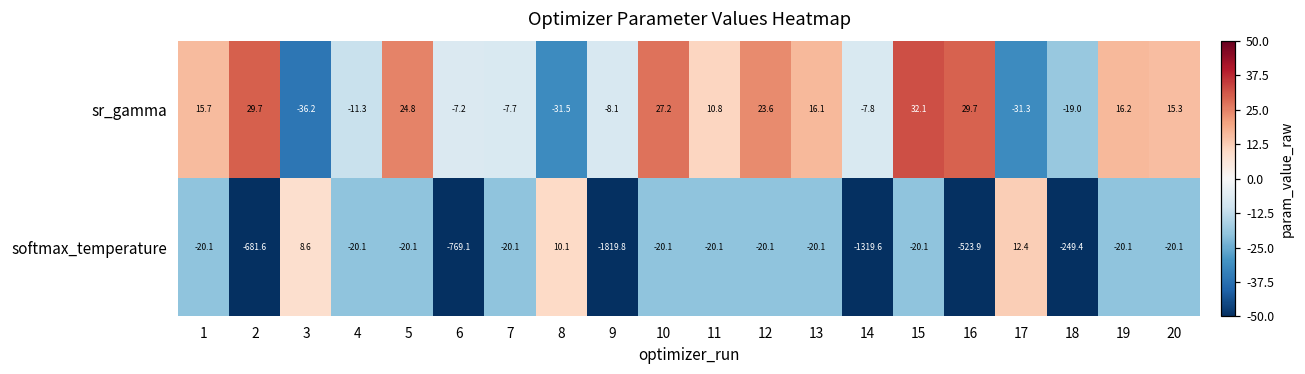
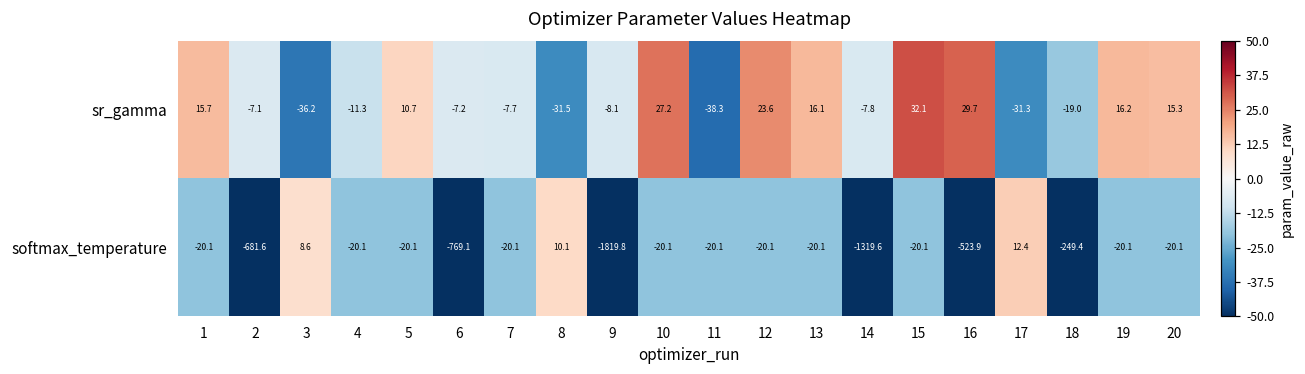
  {
    "sr_gamma": {
      "1": 15.7,
-     "2": 29.7,
+     "2": -7.1,
      "3": -36.2,
      "4": -11.3,
-     "5": 24.8,
+     "5": 10.7,
      "6": -7.2,
      "7": -7.7,
      "8": -31.5,
      "9": -8.1,
      "10": 27.2,
-     "11": 10.8,
+     "11": -38.3,
      "12": 23.6,
      "13": 16.1,
      "14": -7.8,
      "15": 32.1,
      "16": 29.7,
      "17": -31.3,
      "18": -19.0,
      "19": 16.2,
      "20": 15.3
    },
    "softmax_temperature": {
      "1": -20.1,
      "2": -681.6,
      "3": 8.6,
      "4": -20.1,
      "5": -20.1,
      "6": -769.1,
      "7": -20.1,
      "8": 10.1,
      "9": -1819.8,
      "10": -20.1,
      "11": -20.1,
      "12": -20.1,
      "13": -20.1,
      "14": -1319.6,
      "15": -20.1,
      "16": -523.9,
      "17": 12.4,
      "18": -249.4,
      "19": -20.1,
      "20": -20.1
    }
  }
